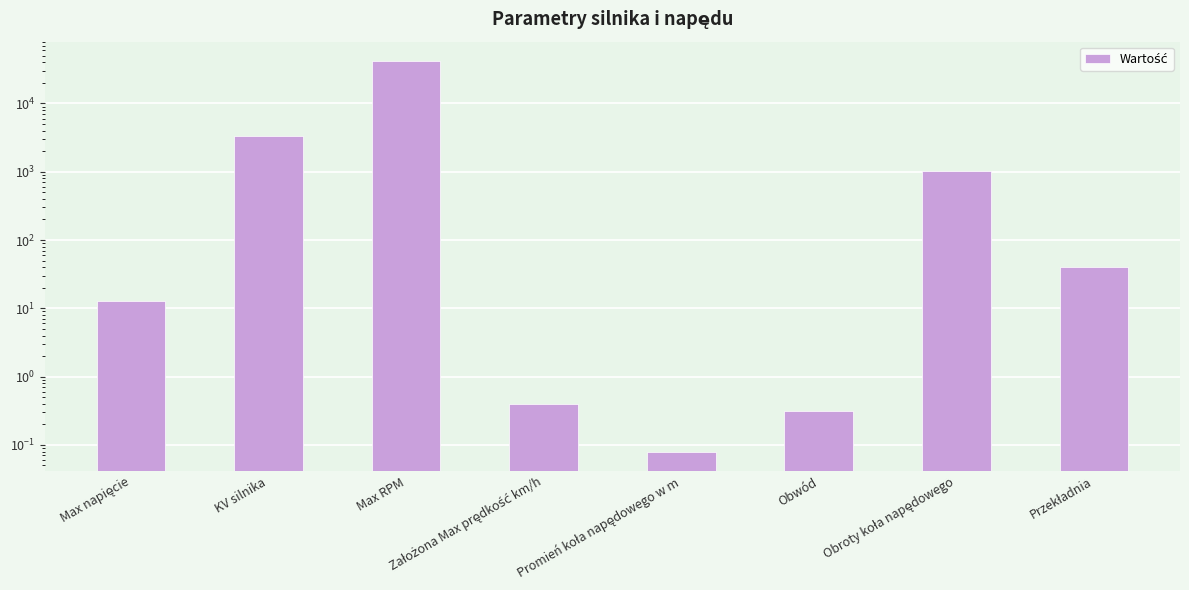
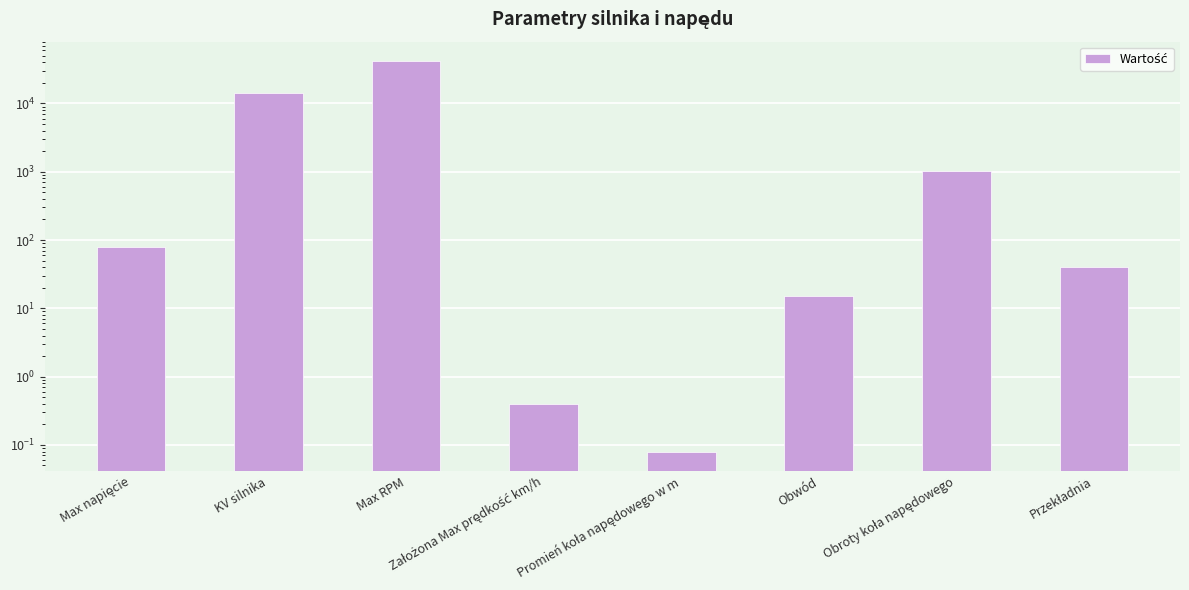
  {
-   "Max napięcie": 13,
-   "KV silnika": 3000,
+   "Max napięcie": 80,
+   "KV silnika": 14000,
    "Max RPM": 40000,
    "Założona Max prędkość km/h": 0.4,
    "Promień koła napędowego w m": 0.08,
-   "Obwód": 0.3,
+   "Obwód": 15,
    "Obroty koła napędowego": 1000,
    "Przekładnia": 40
  }
